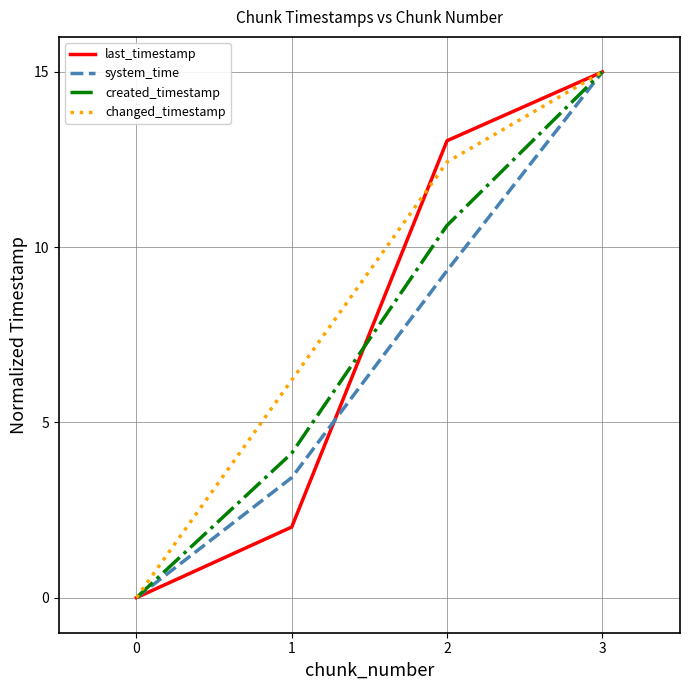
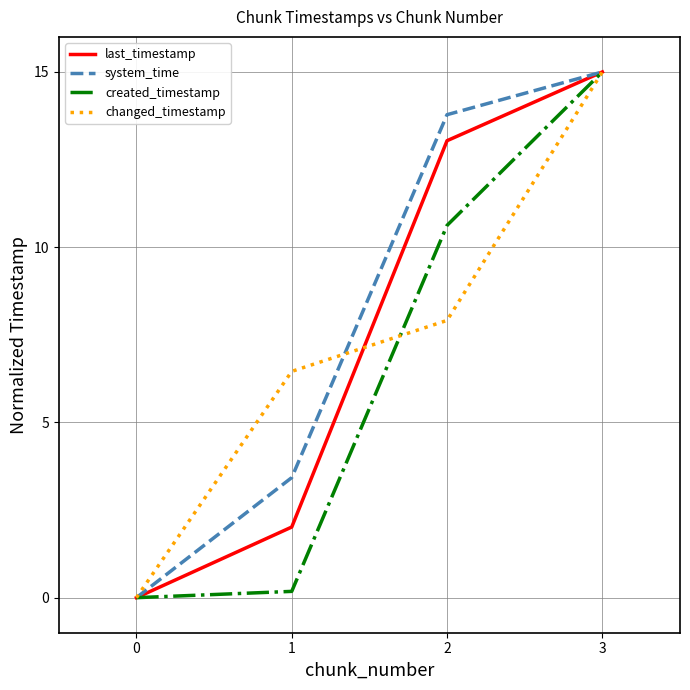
  {
    "last_timestamp": {
      "1": 2.0,
      "2": 13.0
    },
    "system_time": {
      "1": 3.4,
-     "2": 9.3
+     "2": 13.8
    },
    "created_timestamp": {
-     "1": 4.1,
+     "1": 0.2,
      "2": 10.6
    },
    "changed_timestamp": {
-     "1": 6.2,
-     "2": 12.4
+     "1": 6.5,
+     "2": 7.9
    }
  }
